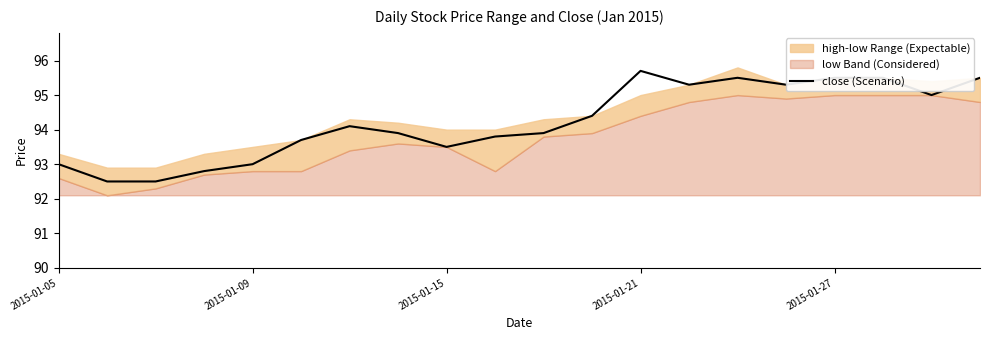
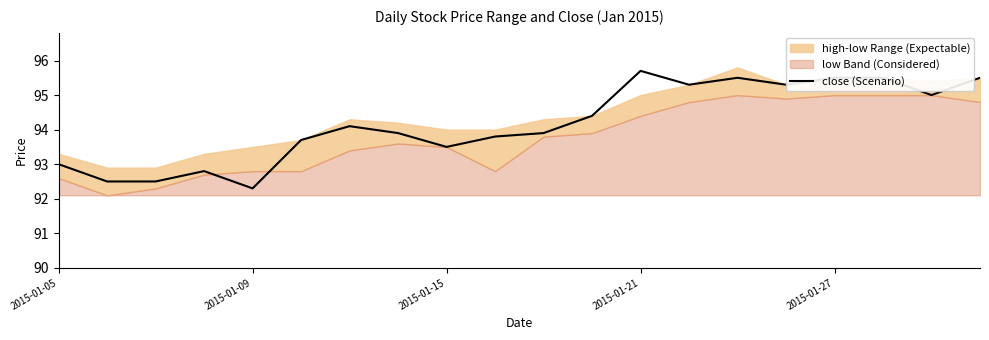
  {
    "close (Scenario)": {
      "2015-01-05": 93.0,
-     "2015-01-09": 93.0,
+     "2015-01-09": 92.3,
      "2015-01-21": 95.7
    }
  }
